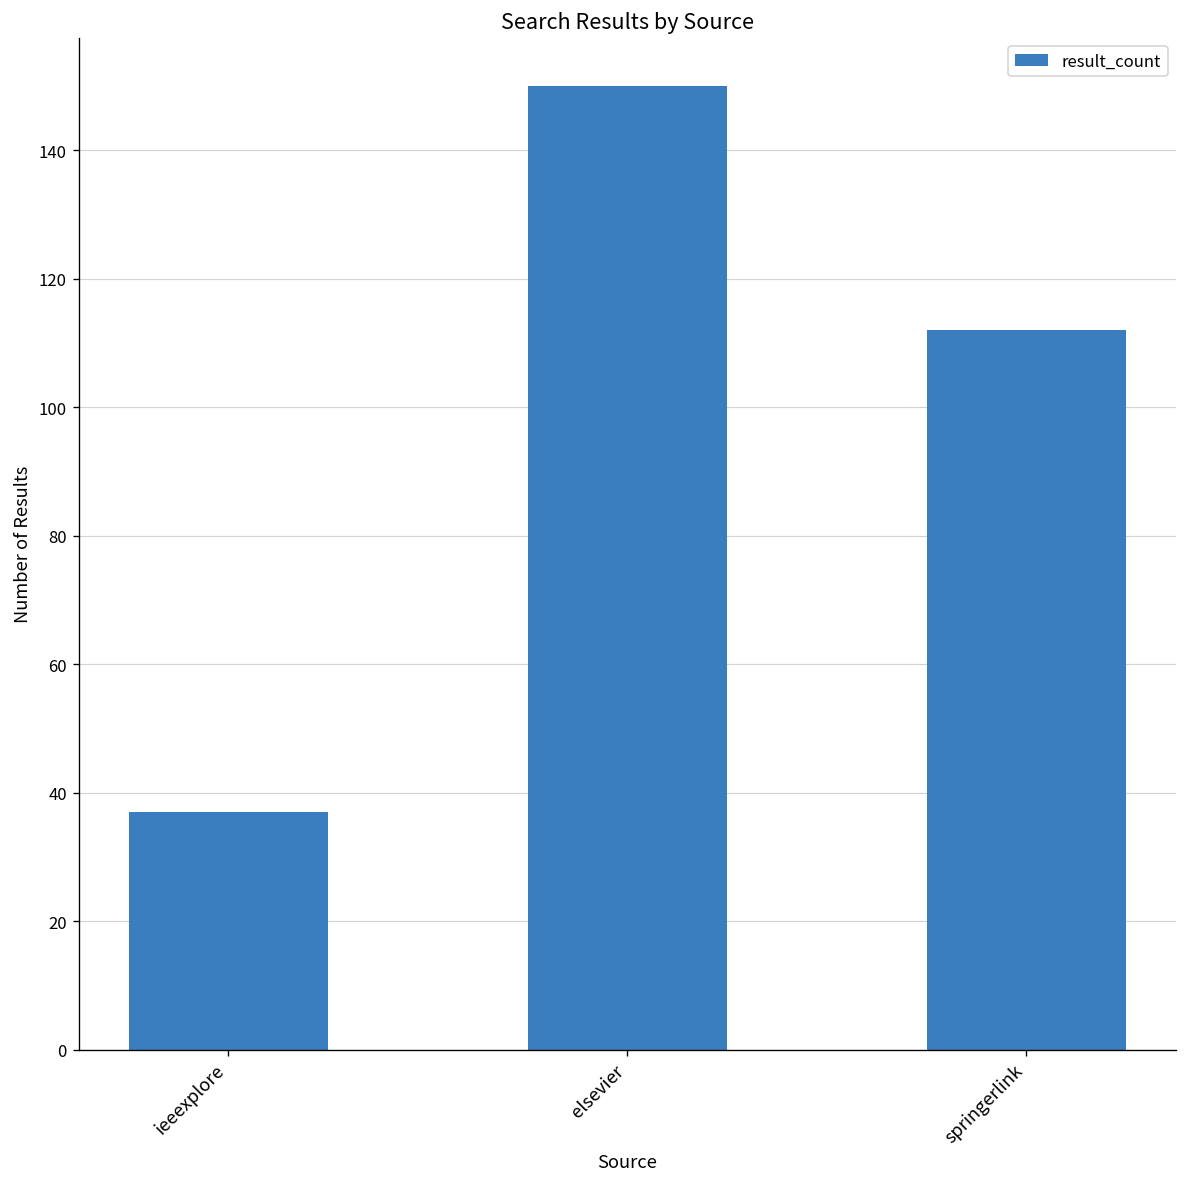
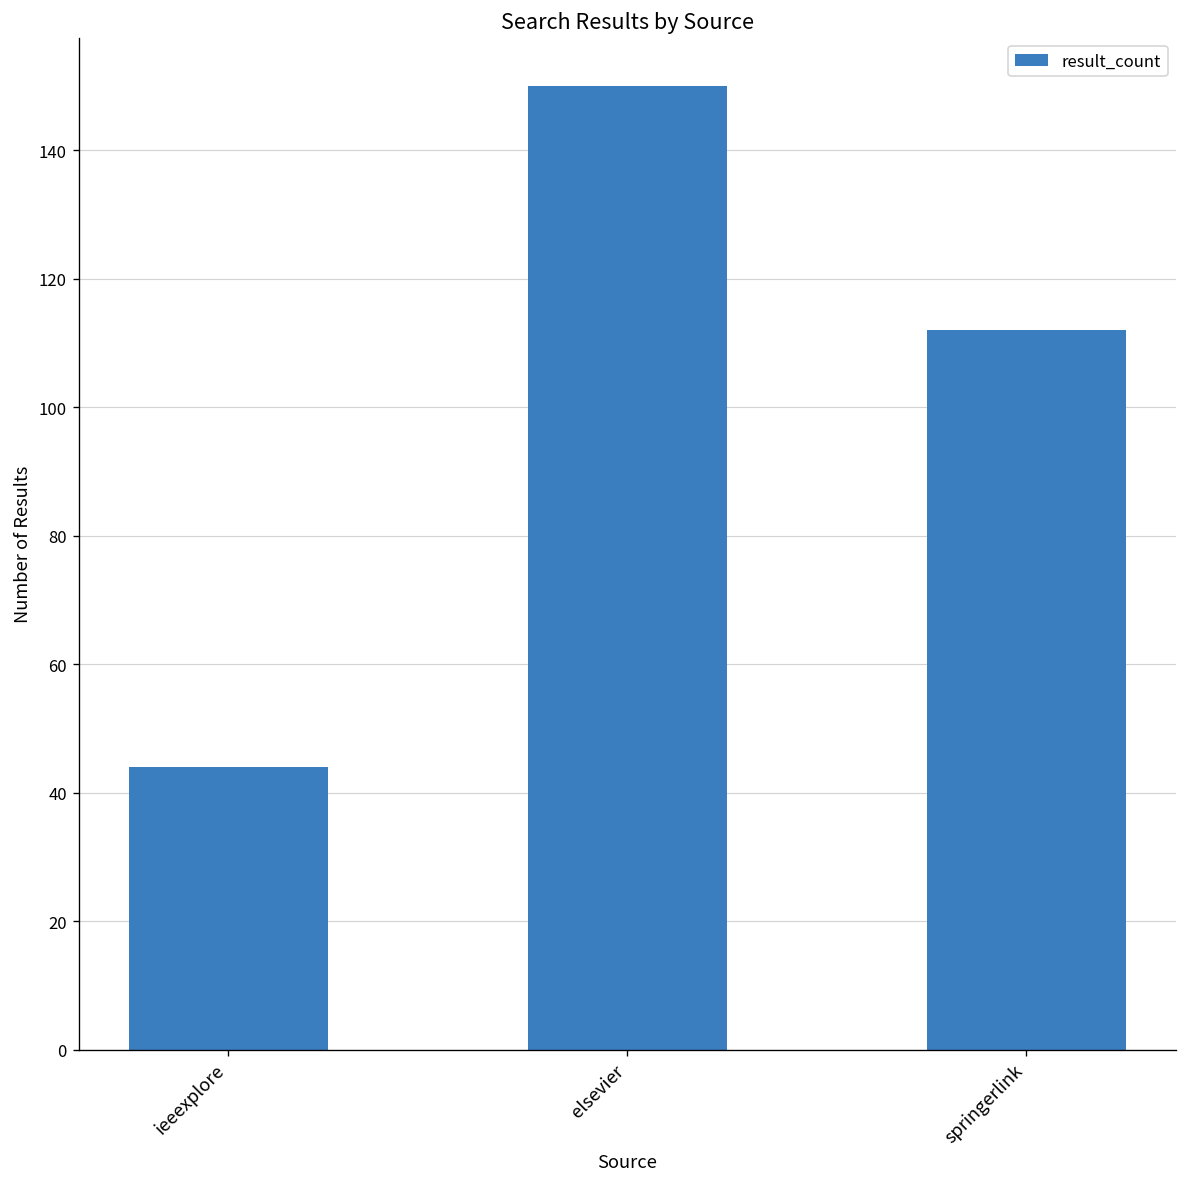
  {
-   "ieeexplore": 37,
+   "ieeexplore": 44,
    "elsevier": 150,
    "springerlink": 112
  }
